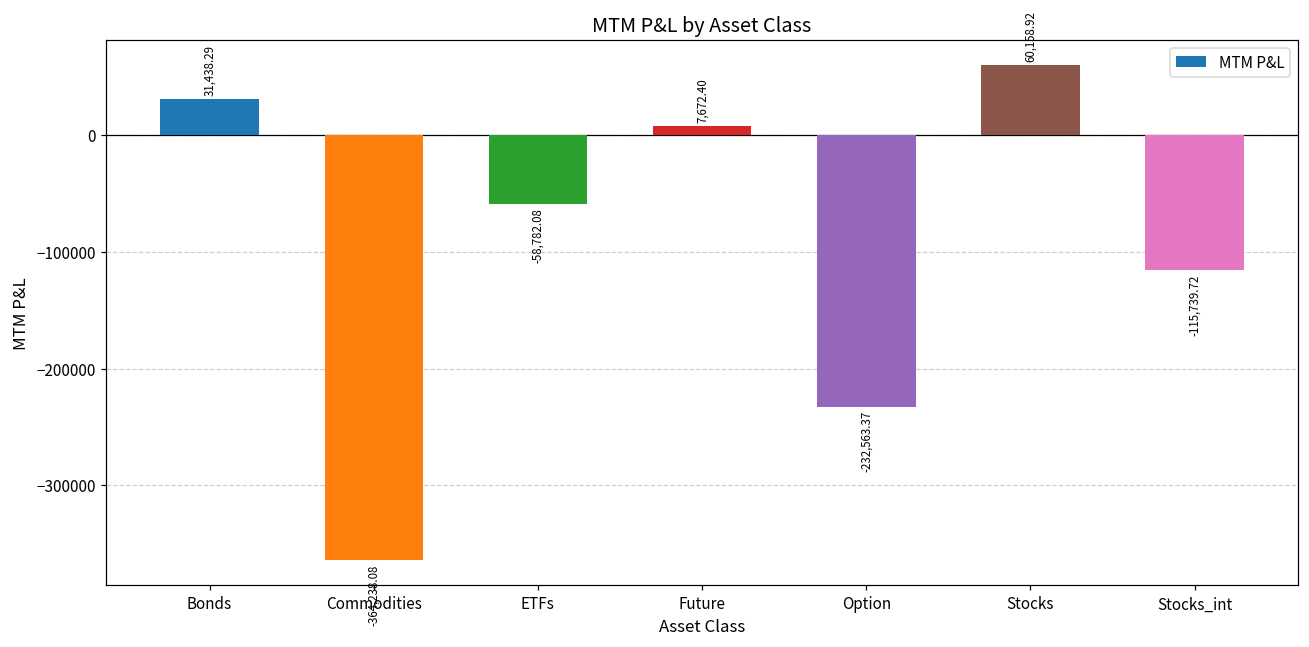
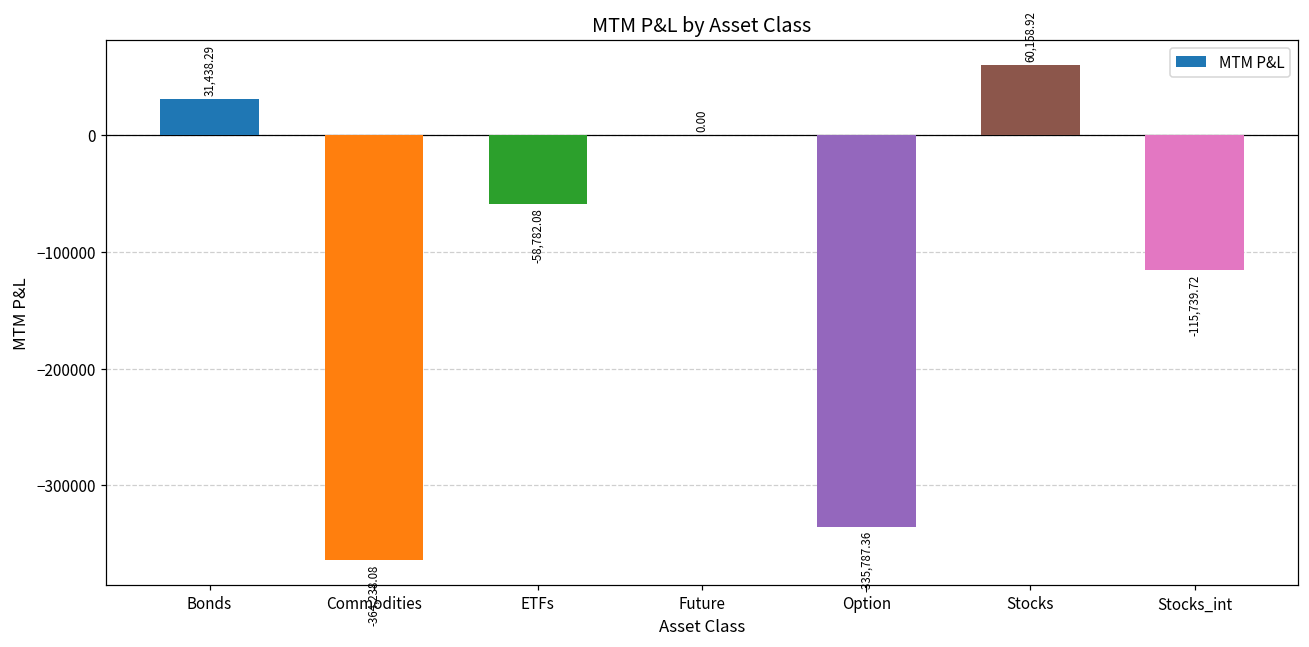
  {
    "Bonds": "31,438.29",
    "Commodities": "-364,238.08",
    "ETFs": "-58,782.08",
-   "Future": "7,672.40",
-   "Option": "-232,563.37",
+   "Future": "0.00",
+   "Option": "-335,787.36",
    "Stocks": "60,158.92",
    "Stocks_int": "-115,739.72"
  }
